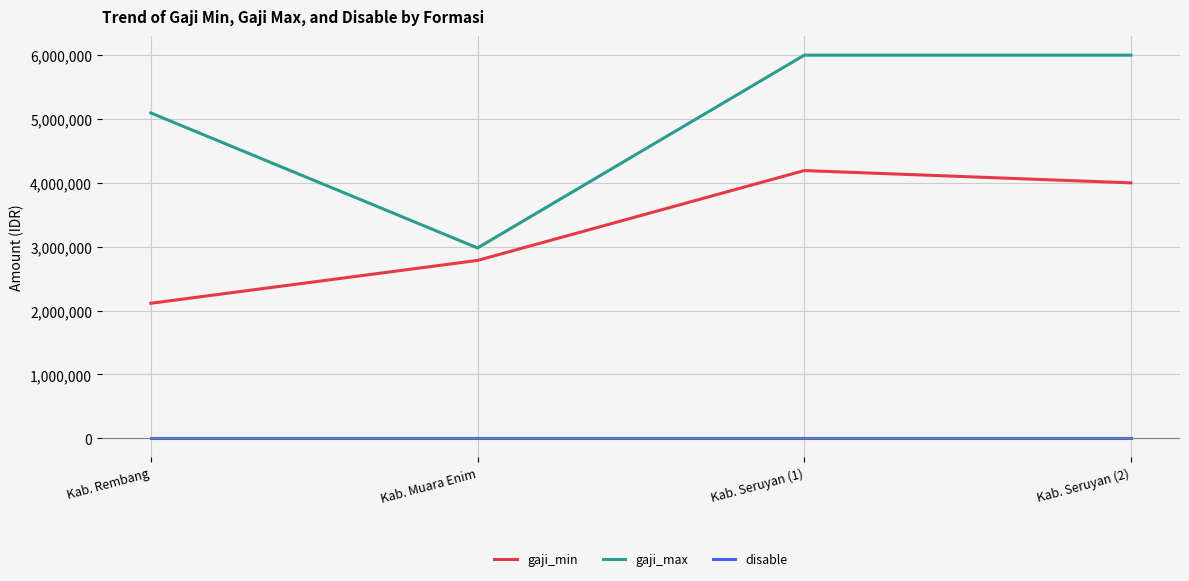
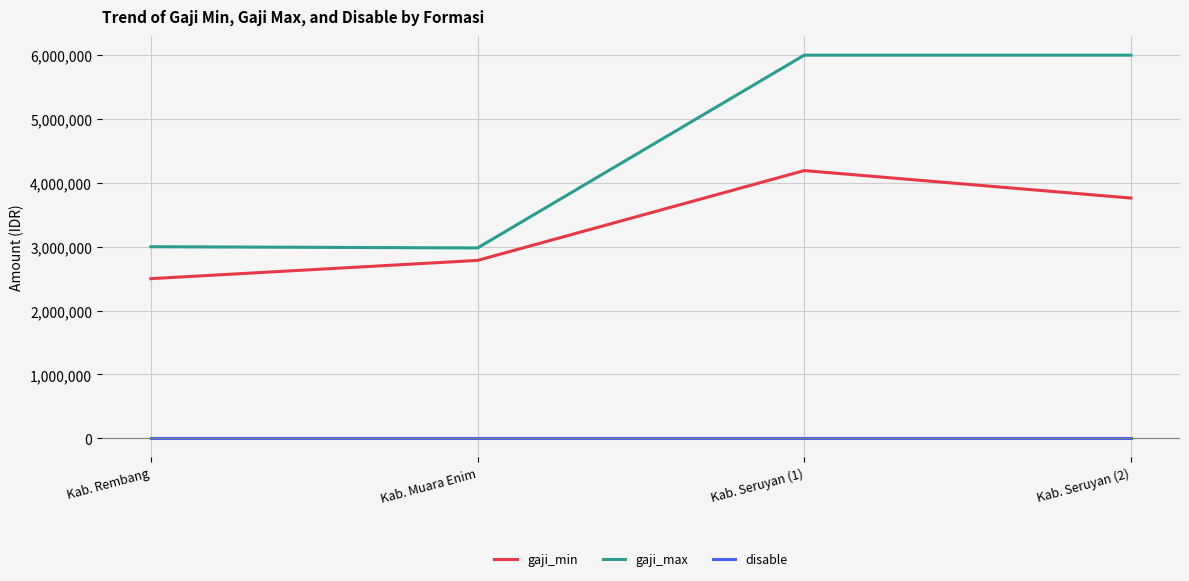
  {
    "gaji_min": {
-     "Kab. Rembang": "2,100,000",
+     "Kab. Rembang": "2,500,000",
      "Kab. Muara Enim": "2,800,000",
      "Kab. Seruyan (1)": "4,200,000",
-     "Kab. Seruyan (2)": "4,000,000"
+     "Kab. Seruyan (2)": "3,800,000"
    },
    "gaji_max": {
-     "Kab. Rembang": "5,100,000",
+     "Kab. Rembang": "3,000,000",
      "Kab. Muara Enim": "3,000,000",
      "Kab. Seruyan (1)": "6,000,000",
      "Kab. Seruyan (2)": "6,000,000"
    },
    "disable": {
      "Kab. Rembang": "0",
      "Kab. Muara Enim": "0",
      "Kab. Seruyan (1)": "0",
      "Kab. Seruyan (2)": "0"
    }
  }
